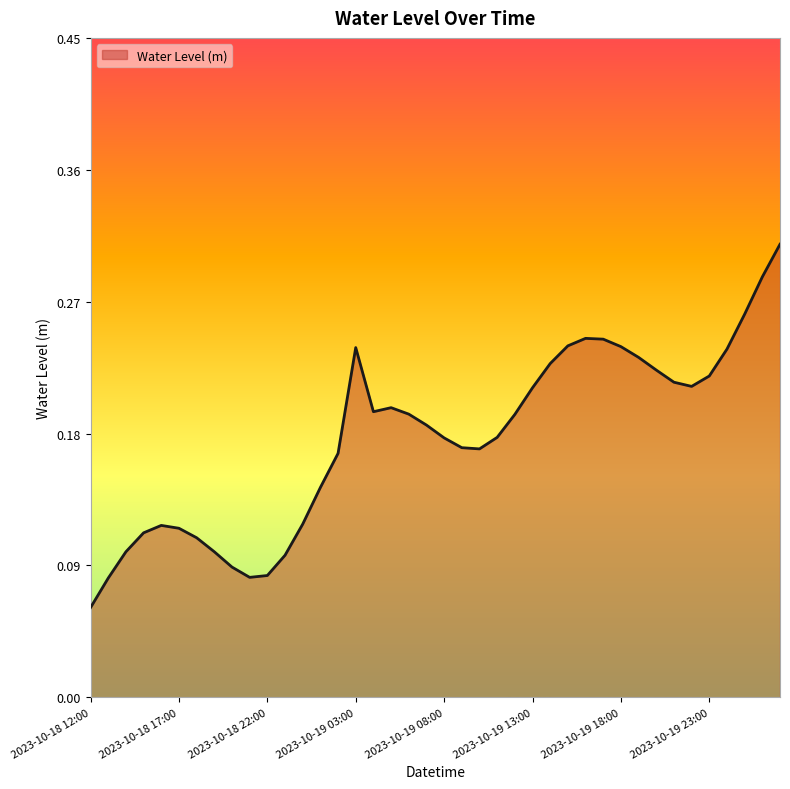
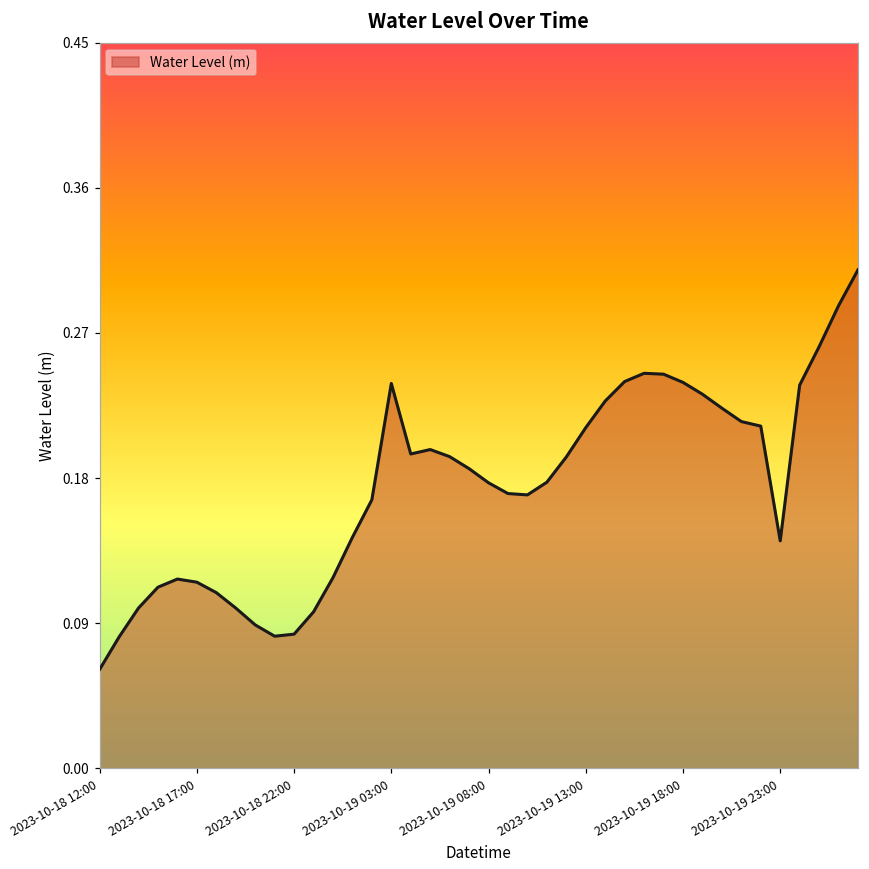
  {
    "2023-10-18 12:00": 0.061,
    "2023-10-18 17:00": 0.115,
    "2023-10-18 22:00": 0.083,
    "2023-10-19 03:00": 0.239,
    "2023-10-19 08:00": 0.177,
    "2023-10-19 13:00": 0.211,
    "2023-10-19 18:00": 0.239,
-   "2023-10-19 23:00": 0.219
+   "2023-10-19 23:00": 0.141
  }
